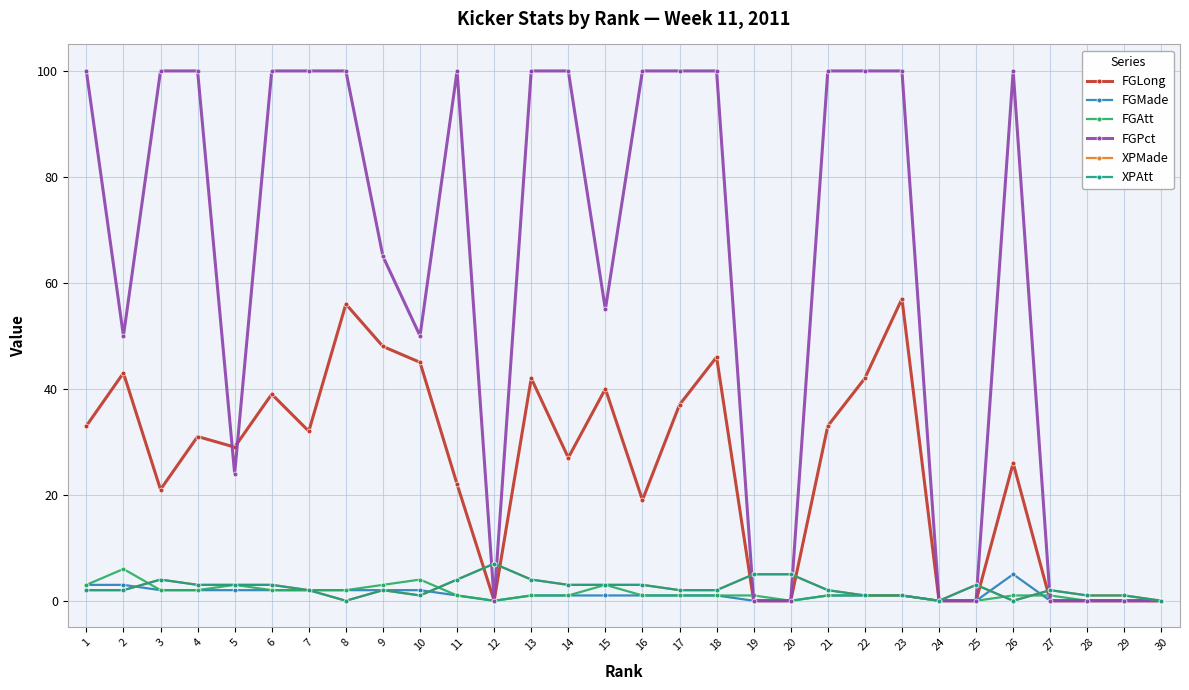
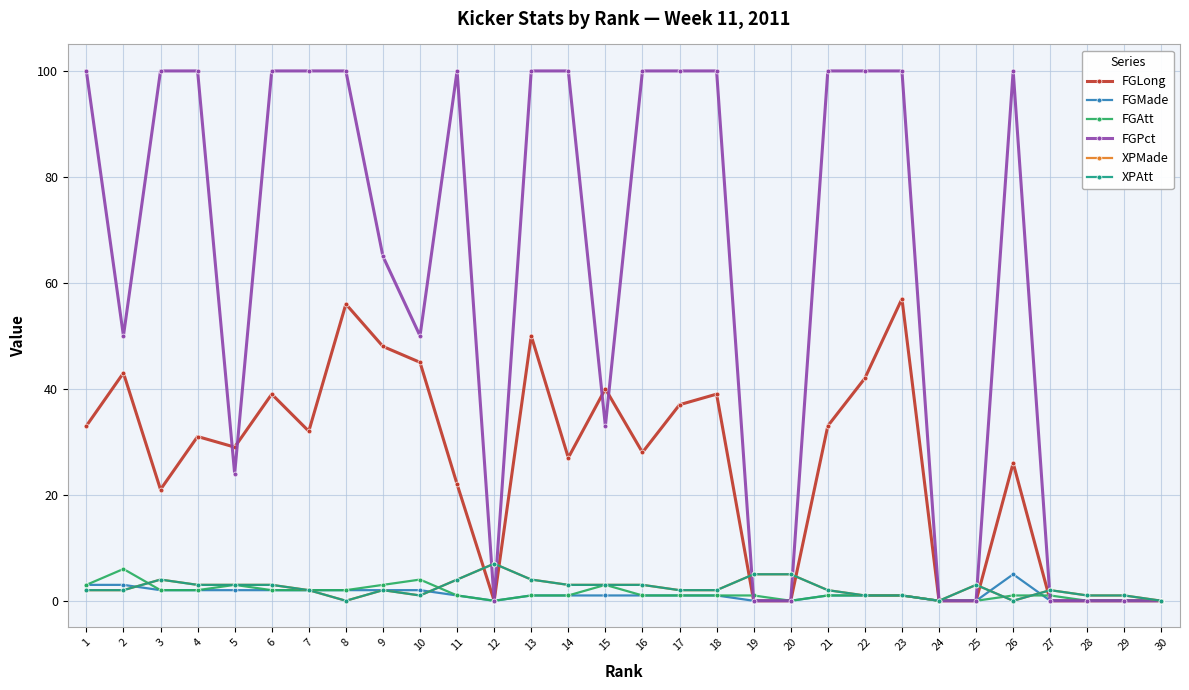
  {
    "FGLong": {
      "1": 33,
      "2": 43,
      "3": 21,
      "4": 31,
      "5": 29,
      "6": 39,
      "7": 32,
      "8": 56,
      "9": 48,
      "10": 45,
      "11": 22,
-     "13": 42,
+     "13": 50,
      "14": 27,
      "15": 40,
-     "16": 19,
+     "16": 28,
      "17": 37,
-     "18": 46,
+     "18": 39,
      "21": 33,
      "22": 42,
      "23": 57,
      "26": 26
    },
    "FGMade": {
      "2": 3,
      "5": 2,
      "10": 2,
      "15": 1,
      "26": 5
    },
    "FGPct": {
      "1": 100,
      "2": 50,
      "3": 100,
      "4": 100,
      "5": 24,
      "6": 100,
      "7": 100,
      "8": 100,
      "9": 65,
      "10": 50,
      "11": 100,
      "13": 100,
      "14": 100,
-     "15": 55,
+     "15": 33,
      "16": 100,
      "17": 100,
      "18": 100,
      "21": 100,
      "22": 100,
      "23": 100,
      "26": 100
    }
  }
